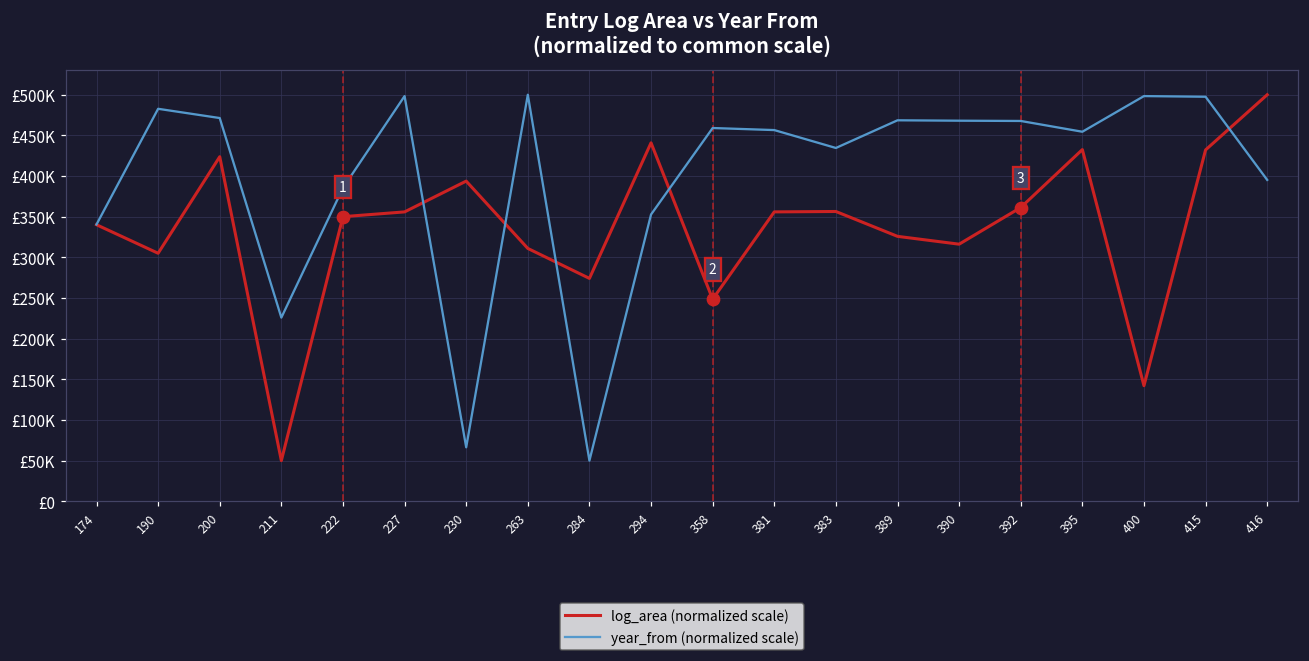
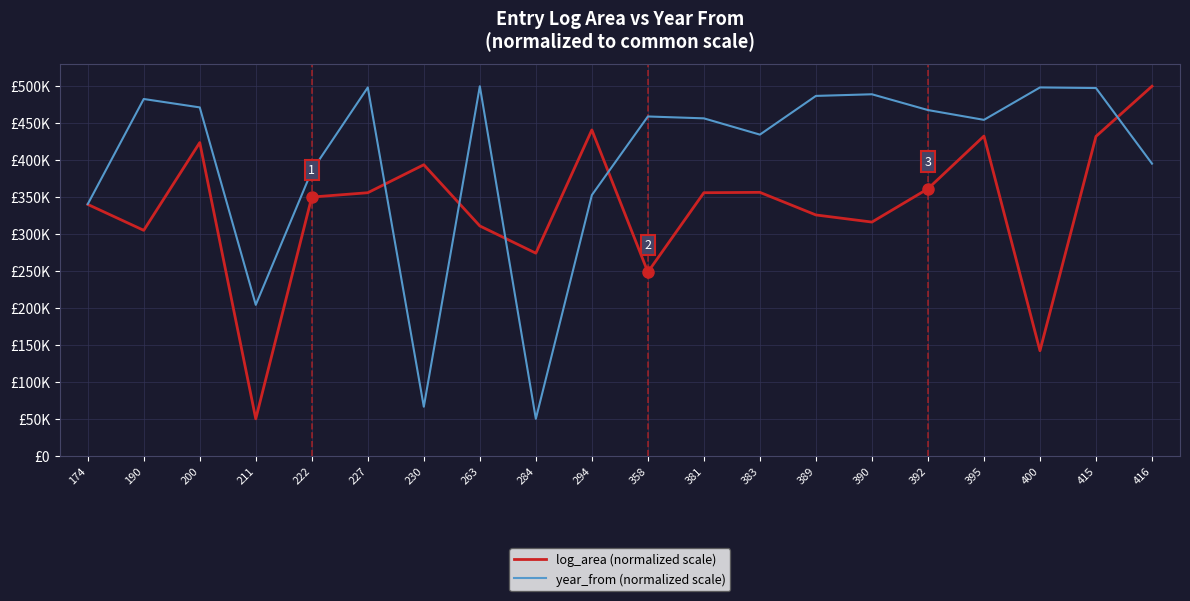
  {
    "year_from (normalized scale)": {
      "190": "£480000",
      "200": "£470000",
-     "211": "£230000",
+     "211": "£200000",
      "227": "£500000",
      "230": "£70000",
      "263": "£500000",
      "284": "£50000",
      "294": "£350000",
      "358": "£460000",
      "381": "£460000",
      "383": "£430000",
-     "389": "£470000",
-     "390": "£470000",
+     "389": "£490000",
+     "390": "£490000",
      "392": "£470000",
      "395": "£450000",
      "400": "£500000",
      "415": "£500000",
      "416": "£400000"
    }
  }
